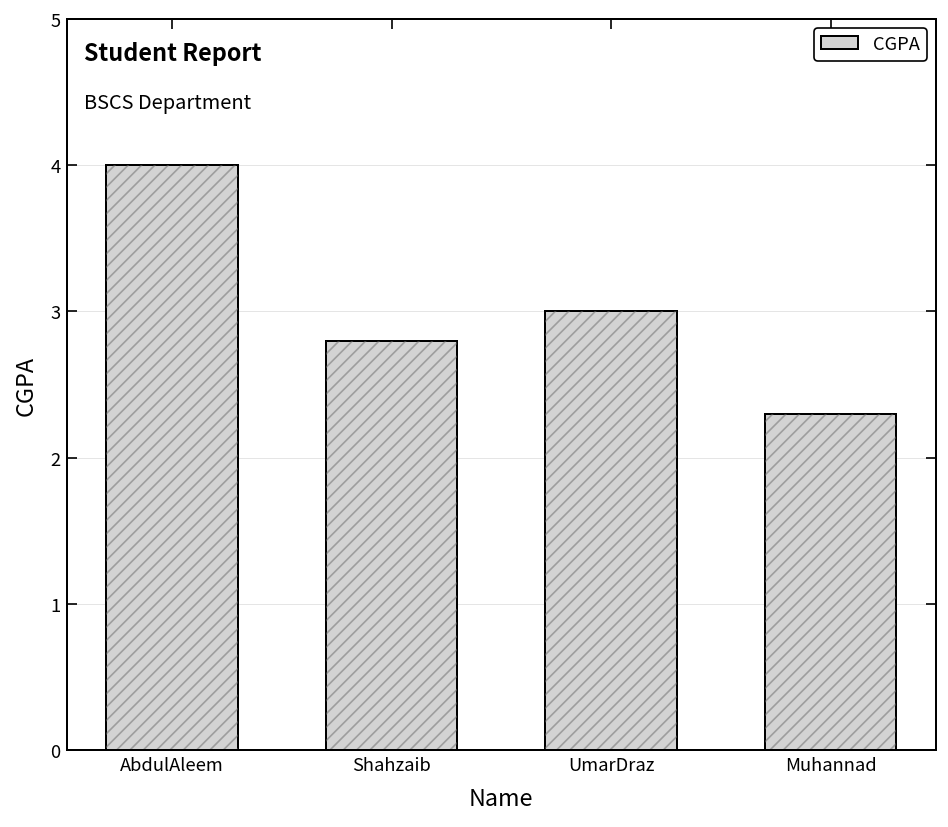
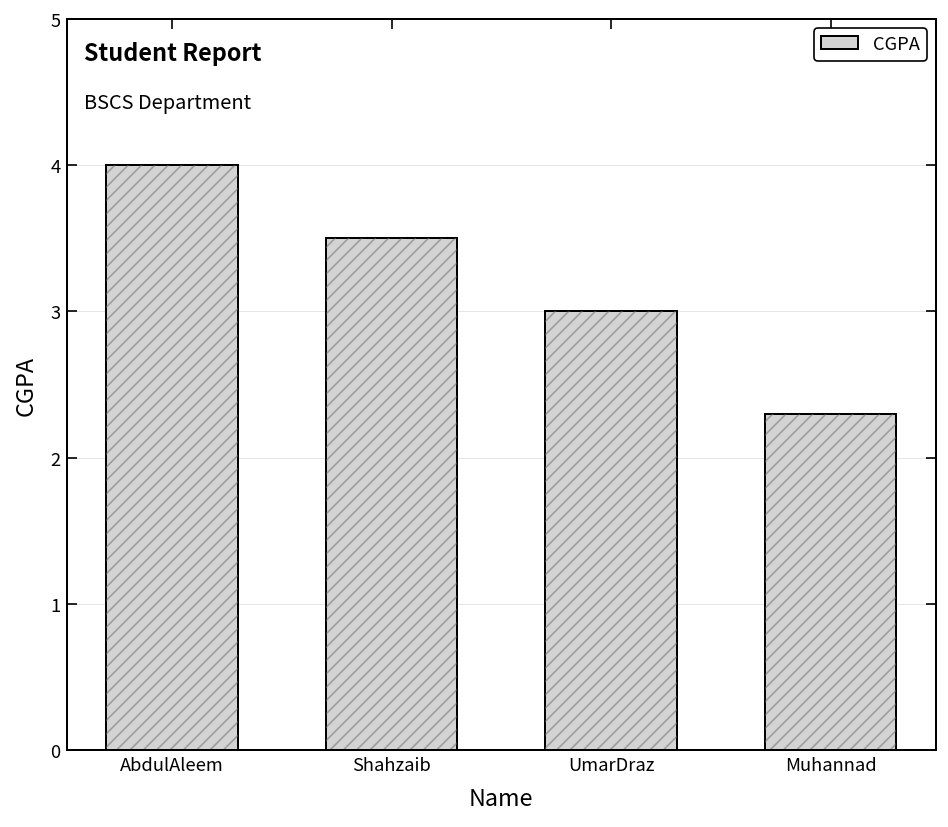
  {
    "AbdulAleem": 4.0,
-   "Shahzaib": 2.8,
+   "Shahzaib": 3.5,
    "UmarDraz": 3.0,
    "Muhannad": 2.3
  }
